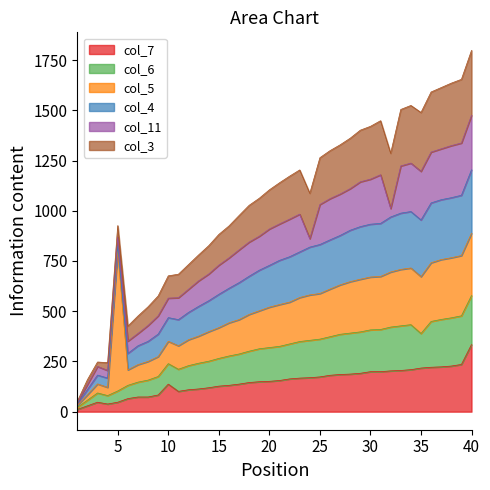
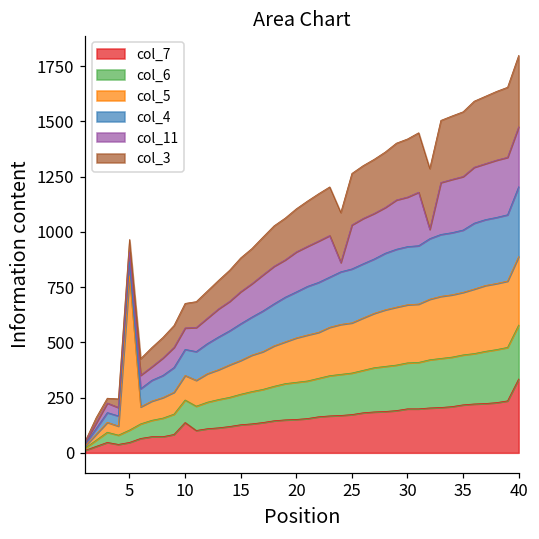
  {
    "col_7": {
      "5": 50,
      "10": 140,
      "15": 130,
      "20": 150,
      "25": 170,
      "30": 200,
      "35": 220,
      "40": 330
    },
    "col_6": {
      "5": 60,
      "10": 100,
      "15": 140,
      "20": 170,
      "25": 190,
      "30": 210,
-     "35": 170,
+     "35": 230,
      "40": 240
    },
    "col_5": {
      "5": 700,
      "10": 110,
      "15": 150,
      "20": 200,
      "25": 230,
      "30": 260,
      "35": 280,
      "40": 310
    },
    "col_4": {
-     "5": 30,
+     "5": 60,
      "10": 120,
      "15": 170,
      "20": 210,
      "25": 240,
      "30": 260,
      "35": 280,
      "40": 320
    },
    "col_11": {
      "5": 40,
      "10": 100,
      "15": 150,
      "20": 180,
      "25": 200,
      "30": 220,
      "35": 240,
      "40": 270
    },
    "col_3": {
      "5": 60,
      "10": 110,
      "15": 150,
      "20": 200,
      "25": 230,
      "30": 260,
      "35": 290,
      "40": 320
    }
  }
